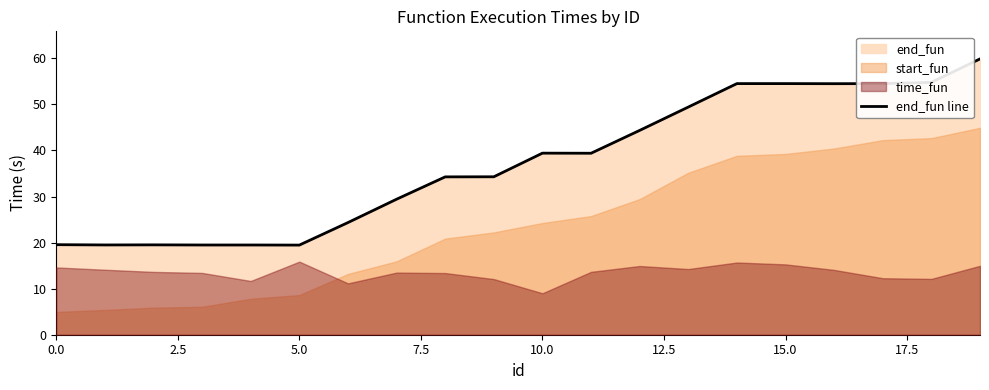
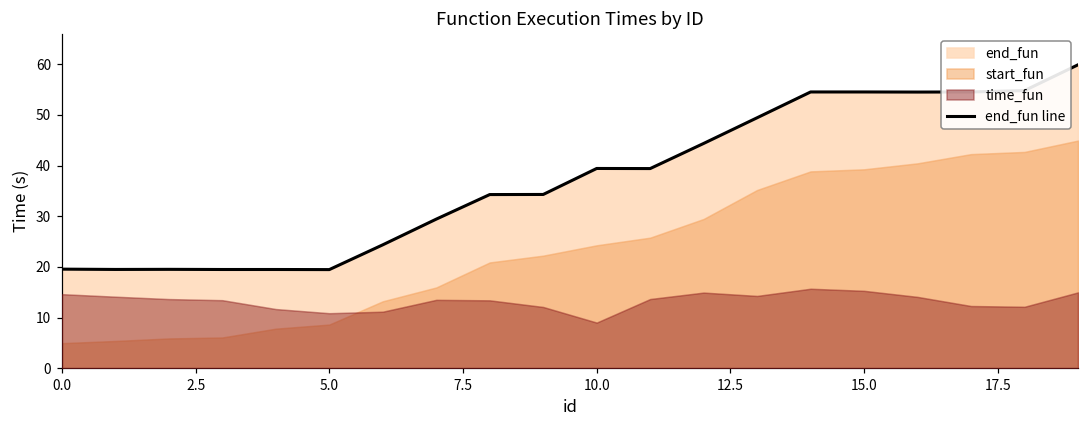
  {
    "time_fun": {
      "0.0": 15,
-     "5.0": 16,
+     "5.0": 11,
      "10.0": 9,
      "15.0": 15
    }
  }
